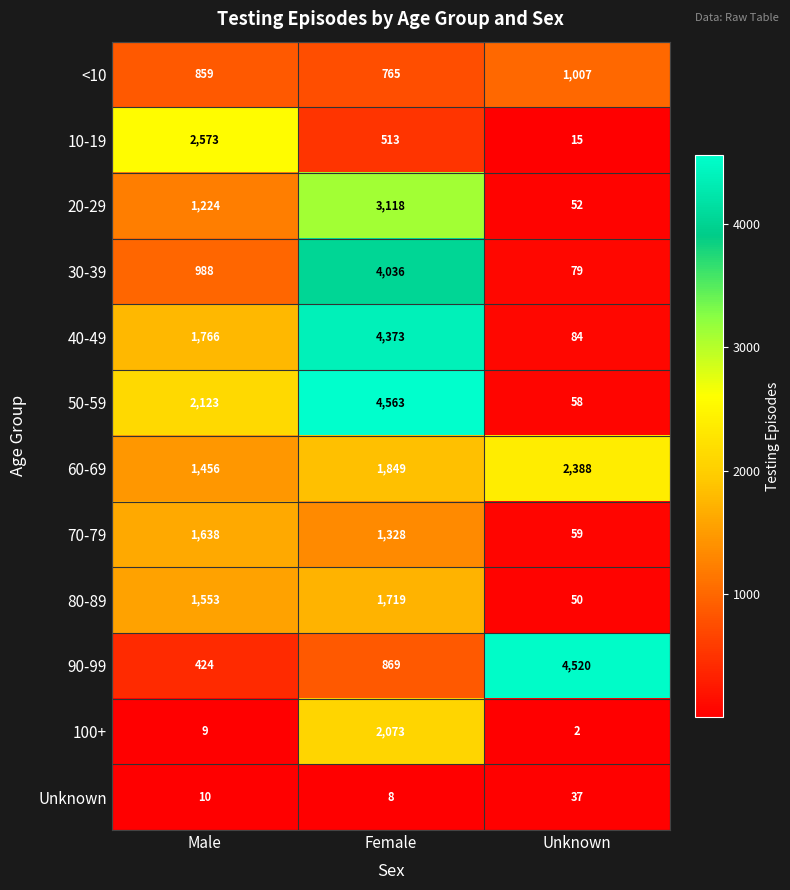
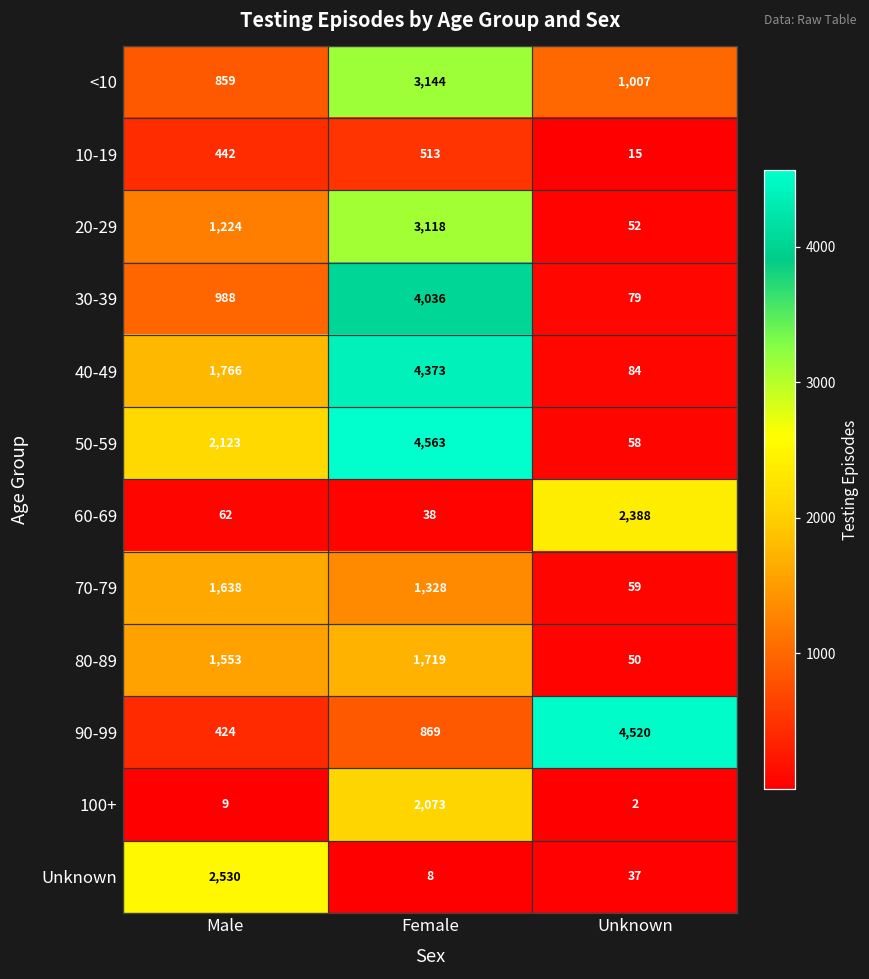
  {
    "<10": {
      "Male": "859",
-     "Female": "765",
+     "Female": "3,144",
      "Unknown": "1,007"
    },
    "10-19": {
-     "Male": "2,573",
+     "Male": "442",
      "Female": "513",
      "Unknown": "15"
    },
    "20-29": {
      "Male": "1,224",
      "Female": "3,118",
      "Unknown": "52"
    },
    "30-39": {
      "Male": "988",
      "Female": "4,036",
      "Unknown": "79"
    },
    "40-49": {
      "Male": "1,766",
      "Female": "4,373",
      "Unknown": "84"
    },
    "50-59": {
      "Male": "2,123",
      "Female": "4,563",
      "Unknown": "58"
    },
    "60-69": {
-     "Male": "1,456",
-     "Female": "1,849",
+     "Male": "62",
+     "Female": "38",
      "Unknown": "2,388"
    },
    "70-79": {
      "Male": "1,638",
      "Female": "1,328",
      "Unknown": "59"
    },
    "80-89": {
      "Male": "1,553",
      "Female": "1,719",
      "Unknown": "50"
    },
    "90-99": {
      "Male": "424",
      "Female": "869",
      "Unknown": "4,520"
    },
    "100+": {
      "Male": "9",
      "Female": "2,073",
      "Unknown": "2"
    },
    "Unknown": {
-     "Male": "10",
+     "Male": "2,530",
      "Female": "8",
      "Unknown": "37"
    }
  }
